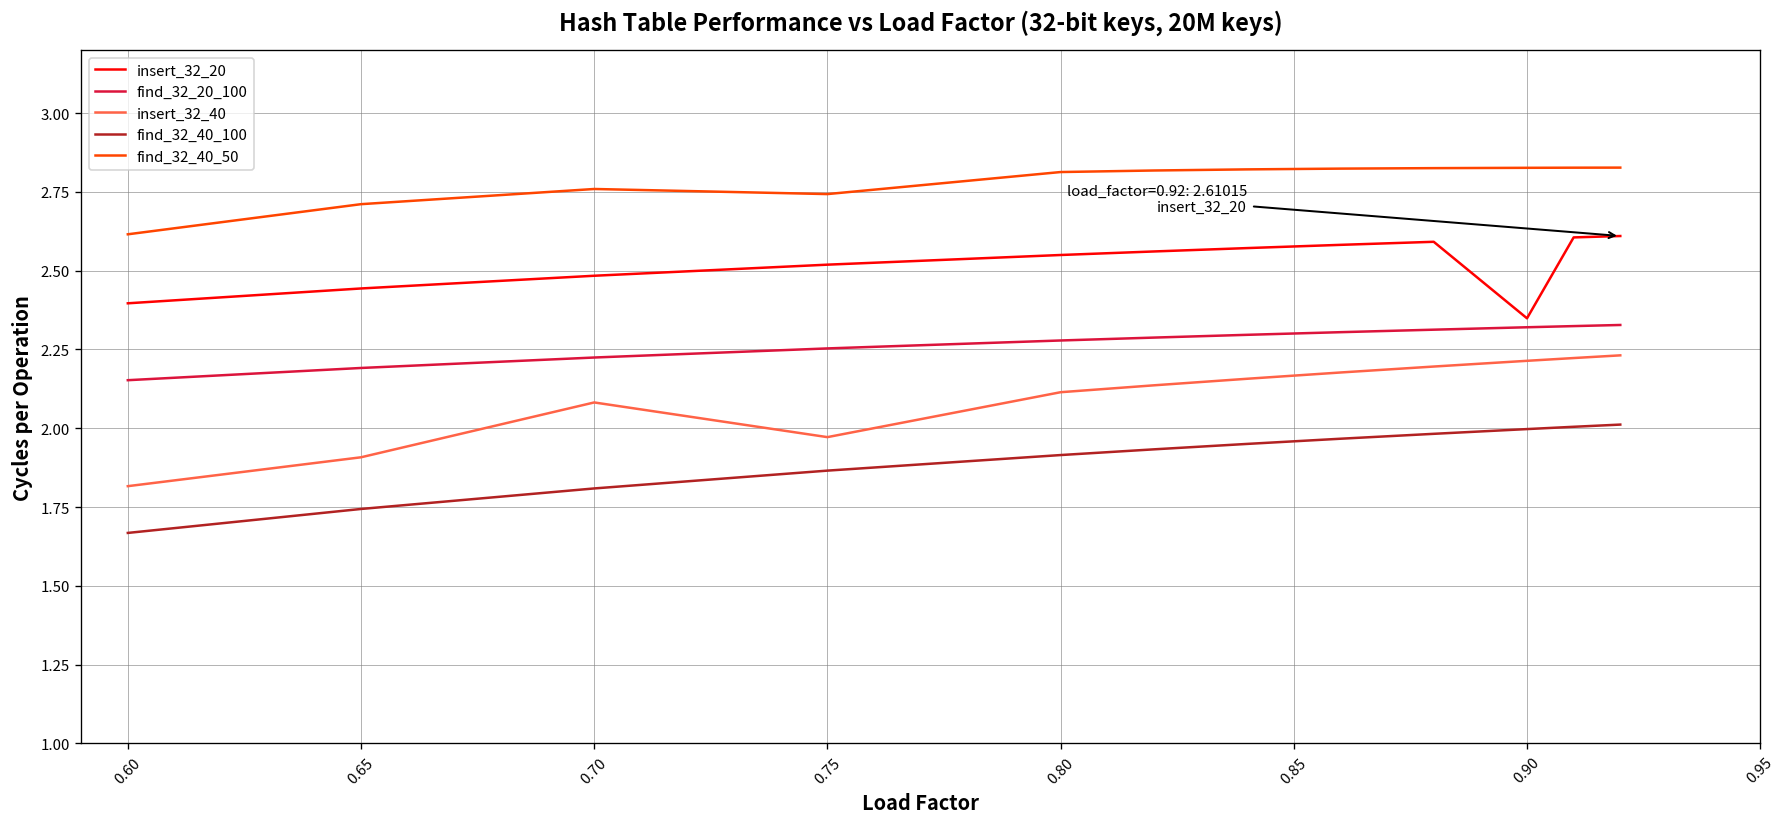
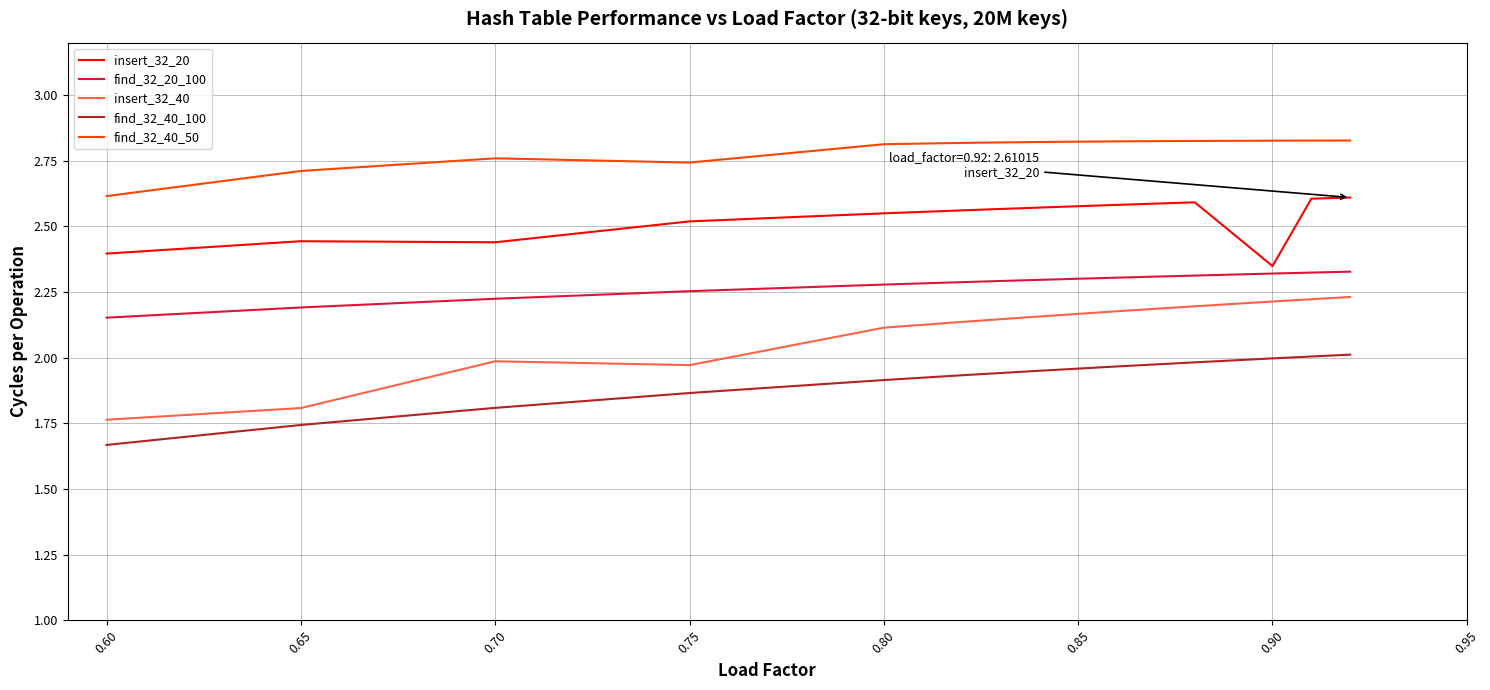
  {
    "insert_32_20": {
      "0.60": 2.40,
      "0.65": 2.44,
-     "0.70": 2.48,
+     "0.70": 2.44,
      "0.75": 2.52,
      "0.80": 2.55,
      "0.90": 2.35
    },
    "insert_32_40": {
-     "0.60": 1.82,
-     "0.65": 1.91,
-     "0.70": 2.08,
+     "0.60": 1.76,
+     "0.65": 1.81,
+     "0.70": 1.99,
      "0.75": 1.97,
      "0.80": 2.11,
      "0.90": 2.21
    },
    "find_32_40_50": {
      "0.60": 2.62,
      "0.65": 2.71,
      "0.70": 2.76,
      "0.75": 2.74,
      "0.80": 2.81,
      "0.90": 2.83
    }
  }
